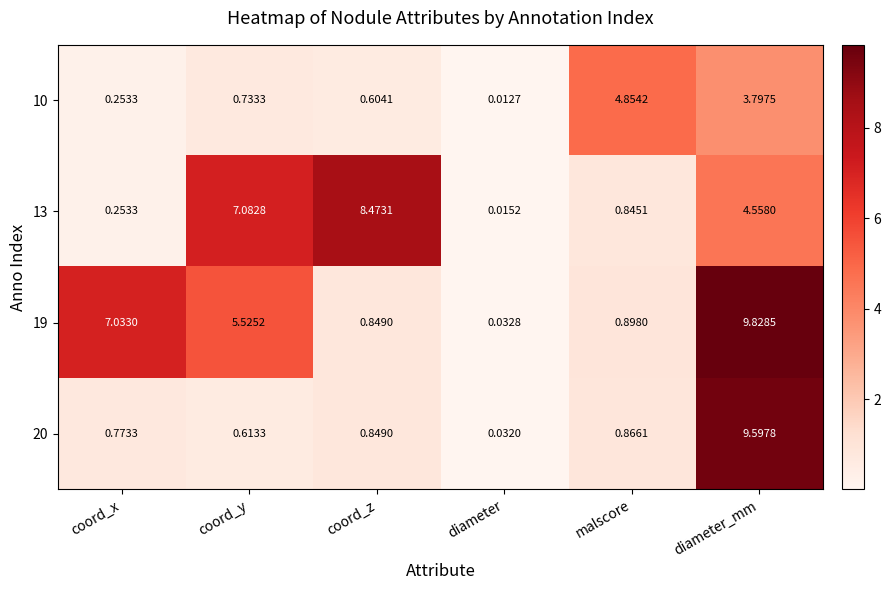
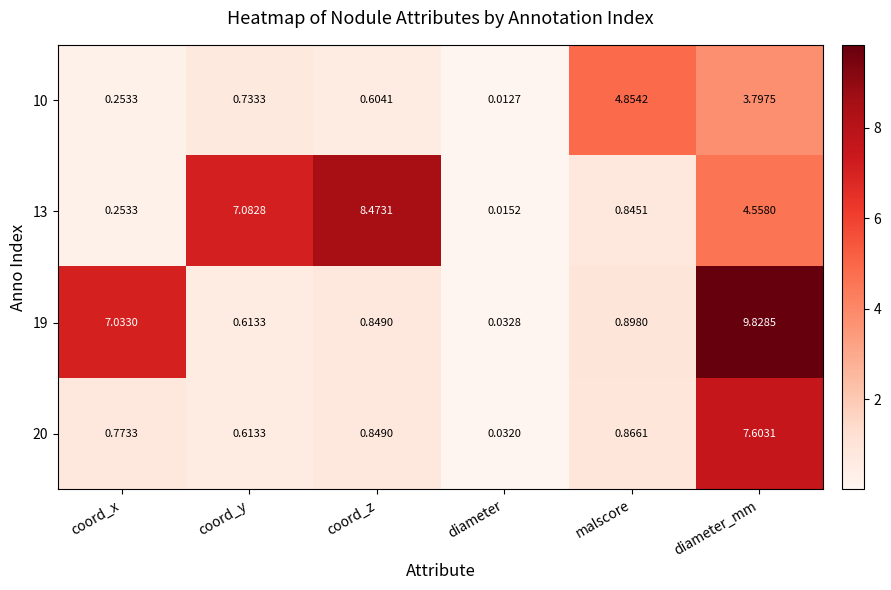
  {
    "10": {
      "coord_x": 0.2533,
      "coord_y": 0.7333,
      "coord_z": 0.6041,
      "diameter": 0.0127,
      "malscore": 4.8542,
      "diameter_mm": 3.7975
    },
    "13": {
      "coord_x": 0.2533,
      "coord_y": 7.0828,
      "coord_z": 8.4731,
      "diameter": 0.0152,
      "malscore": 0.8451,
      "diameter_mm": 4.5580
    },
    "19": {
      "coord_x": 7.0330,
-     "coord_y": 5.5252,
+     "coord_y": 0.6133,
      "coord_z": 0.8490,
      "diameter": 0.0328,
      "malscore": 0.8980,
      "diameter_mm": 9.8285
    },
    "20": {
      "coord_x": 0.7733,
      "coord_y": 0.6133,
      "coord_z": 0.8490,
      "diameter": 0.0320,
      "malscore": 0.8661,
-     "diameter_mm": 9.5978
+     "diameter_mm": 7.6031
    }
  }
